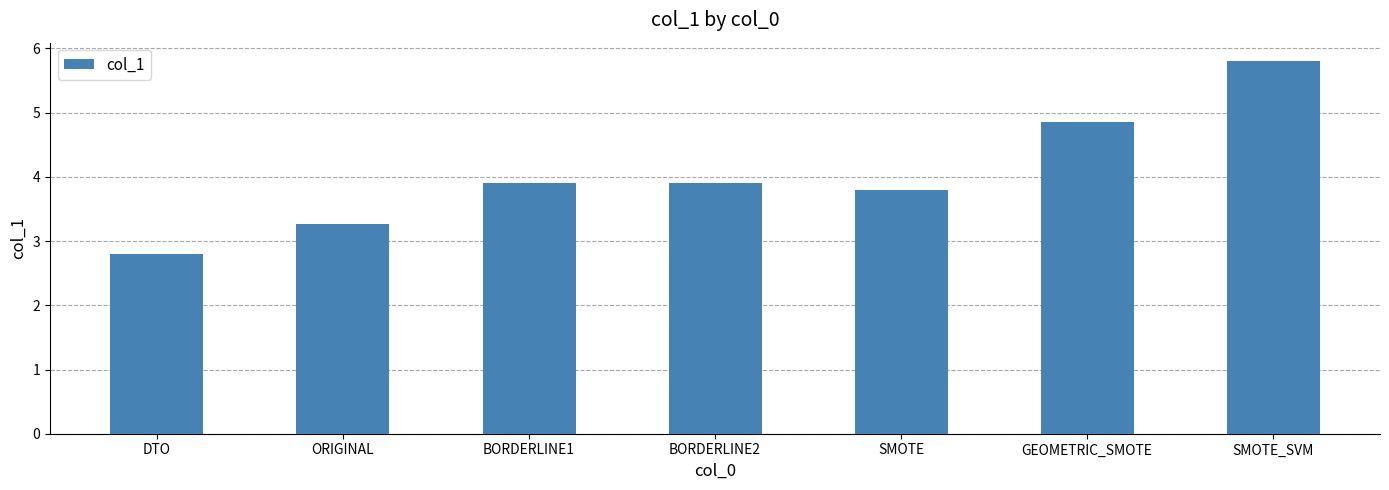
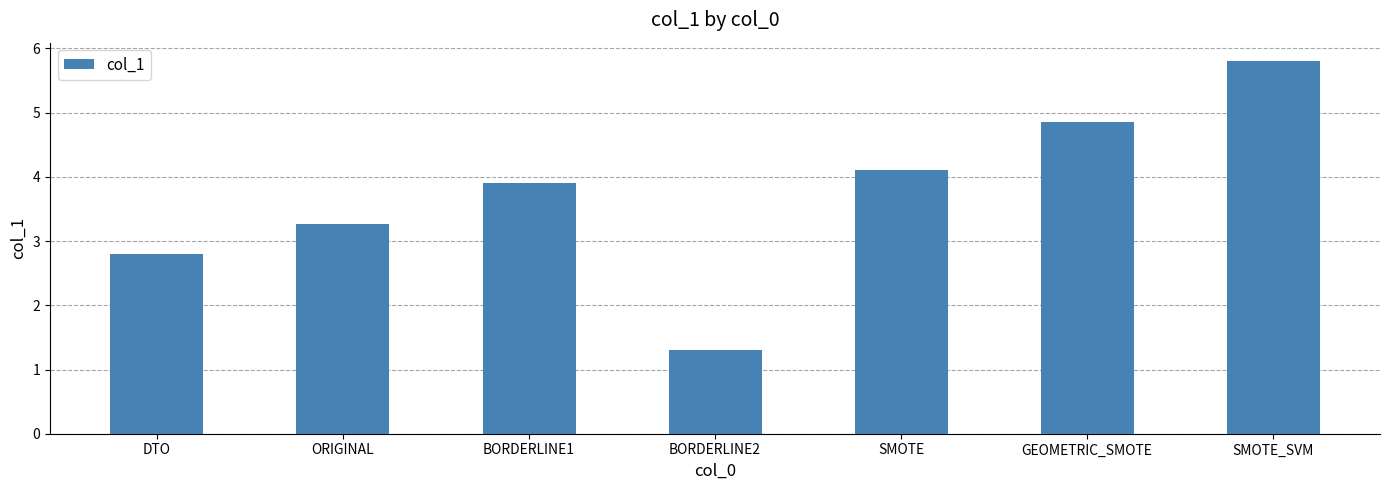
  {
    "DTO": 2.8,
    "ORIGINAL": 3.3,
    "BORDERLINE1": 3.9,
-   "BORDERLINE2": 3.9,
-   "SMOTE": 3.8,
+   "BORDERLINE2": 1.3,
+   "SMOTE": 4.1,
    "GEOMETRIC_SMOTE": 4.9,
    "SMOTE_SVM": 5.8
  }
